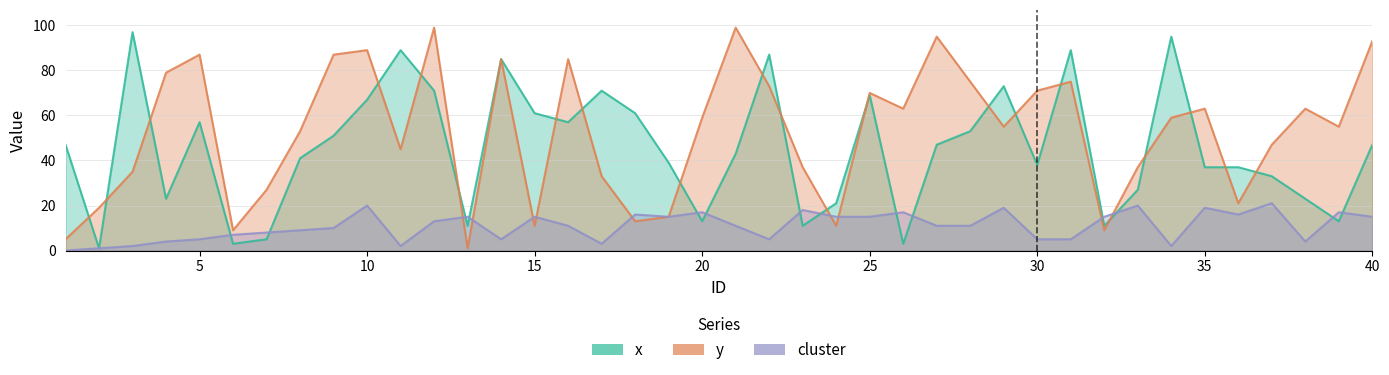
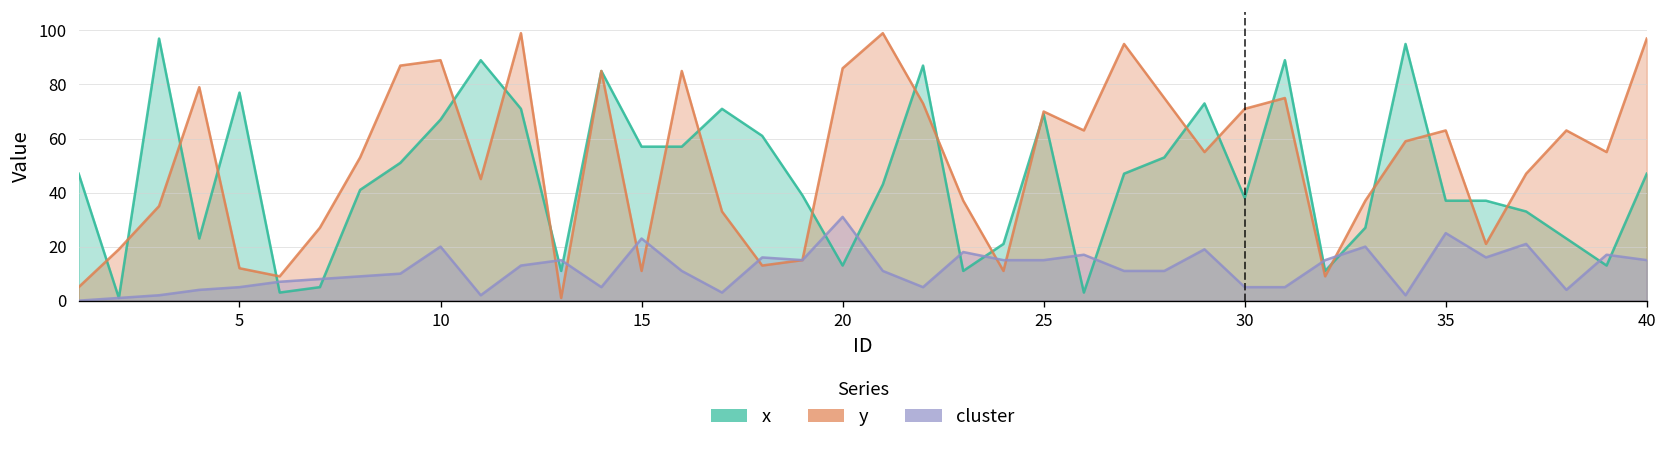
  {
    "x": {
-     "5": 57,
+     "5": 77,
      "10": 67,
-     "15": 61,
+     "15": 57,
      "20": 13,
      "30": 38,
      "35": 37,
      "40": 47
    },
    "y": {
-     "5": 87,
+     "5": 12,
      "10": 89,
      "15": 11,
-     "20": 59,
+     "20": 86,
      "30": 71,
      "35": 63,
-     "40": 93
+     "40": 97
    },
    "cluster": {
      "5": 5,
      "10": 20,
-     "15": 15,
-     "20": 17,
+     "15": 23,
+     "20": 31,
      "25": 15,
      "30": 5,
-     "35": 19,
+     "35": 25,
      "40": 15
    }
  }
